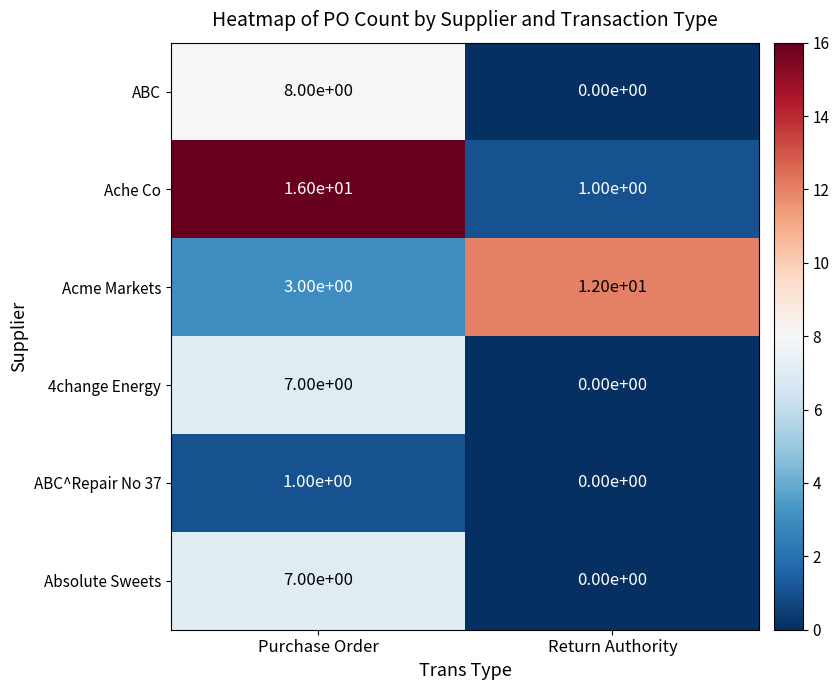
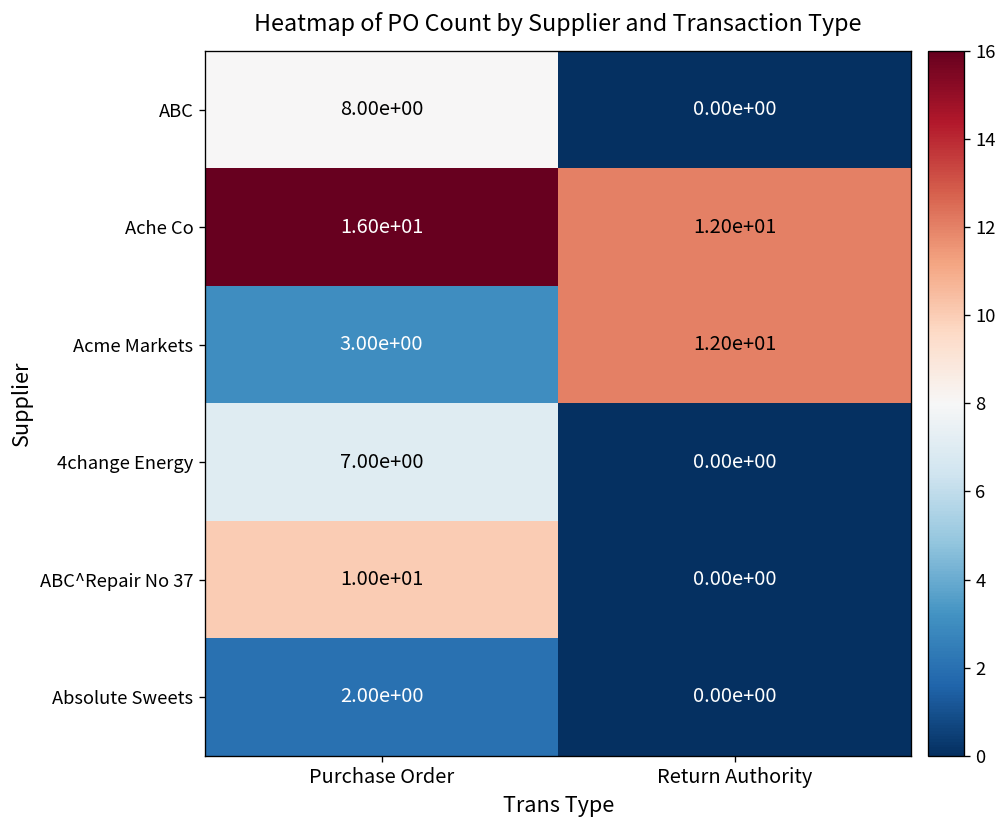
  {
    "ABC": {
      "Purchase Order": "8.00e+00",
      "Return Authority": "0.00e+00"
    },
    "Ache Co": {
      "Purchase Order": "1.60e+01",
-     "Return Authority": "1.00e+00"
+     "Return Authority": "1.20e+01"
    },
    "Acme Markets": {
      "Purchase Order": "3.00e+00",
      "Return Authority": "1.20e+01"
    },
    "4change Energy": {
      "Purchase Order": "7.00e+00",
      "Return Authority": "0.00e+00"
    },
    "ABC^Repair No 37": {
-     "Purchase Order": "1.00e+00",
+     "Purchase Order": "1.00e+01",
      "Return Authority": "0.00e+00"
    },
    "Absolute Sweets": {
-     "Purchase Order": "7.00e+00",
+     "Purchase Order": "2.00e+00",
      "Return Authority": "0.00e+00"
    }
  }
